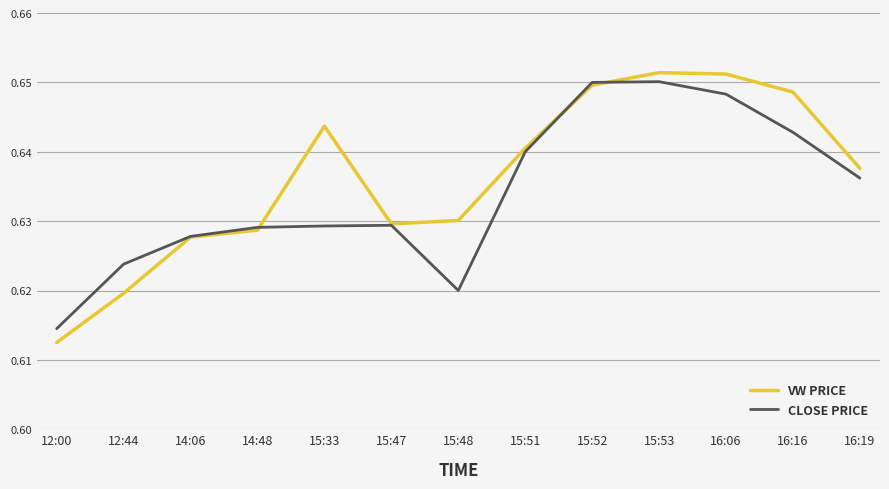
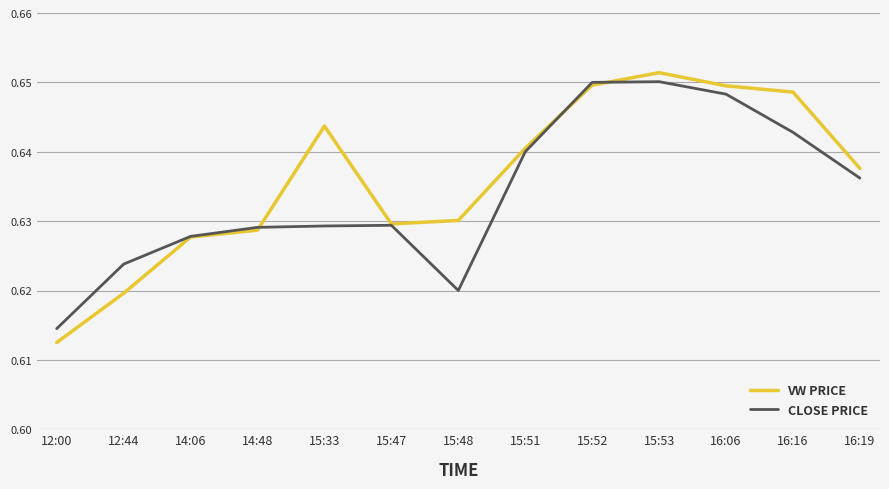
  {
    "VW PRICE": {
      "12:00": 0.613,
      "12:44": 0.620,
      "14:48": 0.629,
      "15:33": 0.644,
      "15:48": 0.630,
      "15:51": 0.641,
      "15:52": 0.650,
      "15:53": 0.651,
-     "16:06": 0.651,
+     "16:06": 0.650,
      "16:16": 0.649,
      "16:19": 0.638
    },
    "CLOSE PRICE": {
      "12:00": 0.615,
      "12:44": 0.624,
      "14:48": 0.629,
      "15:33": 0.629,
      "15:48": 0.620,
      "15:51": 0.640,
      "15:52": 0.650,
      "15:53": 0.650,
      "16:06": 0.648,
      "16:16": 0.643,
      "16:19": 0.636
    }
  }
